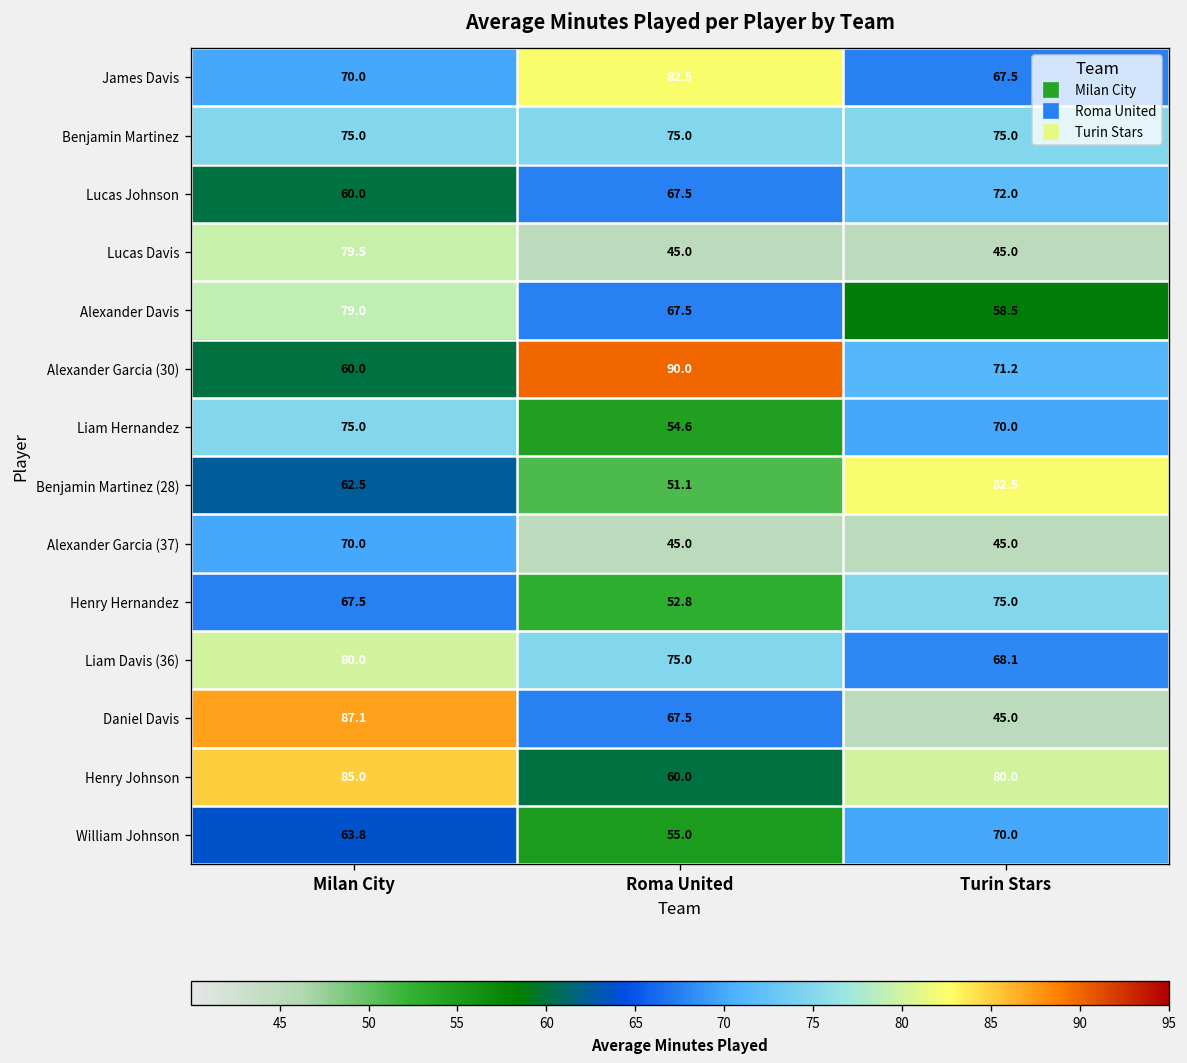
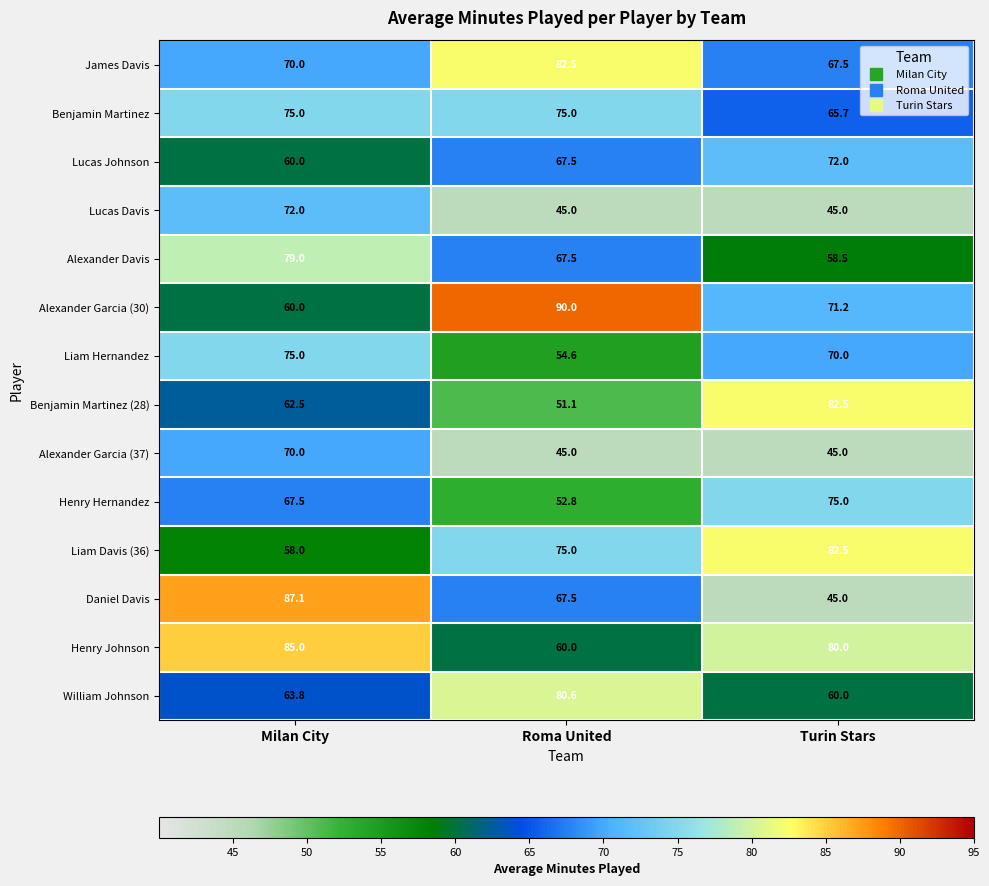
  {
    "James Davis": {
      "Milan City": 70.0,
      "Roma United": 82.5,
      "Turin Stars": 67.5
    },
    "Benjamin Martinez": {
      "Milan City": 75.0,
      "Roma United": 75.0,
-     "Turin Stars": 75.0
+     "Turin Stars": 65.7
    },
    "Lucas Johnson": {
      "Milan City": 60.0,
      "Roma United": 67.5,
      "Turin Stars": 72.0
    },
    "Lucas Davis": {
-     "Milan City": 79.5,
+     "Milan City": 72.0,
      "Roma United": 45.0,
      "Turin Stars": 45.0
    },
    "Alexander Davis": {
      "Milan City": 79.0,
      "Roma United": 67.5,
      "Turin Stars": 58.5
    },
    "Alexander Garcia (30)": {
      "Milan City": 60.0,
      "Roma United": 90.0,
      "Turin Stars": 71.2
    },
    "Liam Hernandez": {
      "Milan City": 75.0,
      "Roma United": 54.6,
      "Turin Stars": 70.0
    },
    "Benjamin Martinez (28)": {
      "Milan City": 62.5,
      "Roma United": 51.1,
      "Turin Stars": 82.5
    },
    "Alexander Garcia (37)": {
      "Milan City": 70.0,
      "Roma United": 45.0,
      "Turin Stars": 45.0
    },
    "Henry Hernandez": {
      "Milan City": 67.5,
      "Roma United": 52.8,
      "Turin Stars": 75.0
    },
    "Liam Davis (36)": {
-     "Milan City": 80.0,
+     "Milan City": 58.0,
      "Roma United": 75.0,
-     "Turin Stars": 68.1
+     "Turin Stars": 82.5
    },
    "Daniel Davis": {
      "Milan City": 87.1,
      "Roma United": 67.5,
      "Turin Stars": 45.0
    },
    "Henry Johnson": {
      "Milan City": 85.0,
      "Roma United": 60.0,
      "Turin Stars": 80.0
    },
    "William Johnson": {
      "Milan City": 63.8,
-     "Roma United": 55.0,
-     "Turin Stars": 70.0
+     "Roma United": 80.6,
+     "Turin Stars": 60.0
    }
  }
